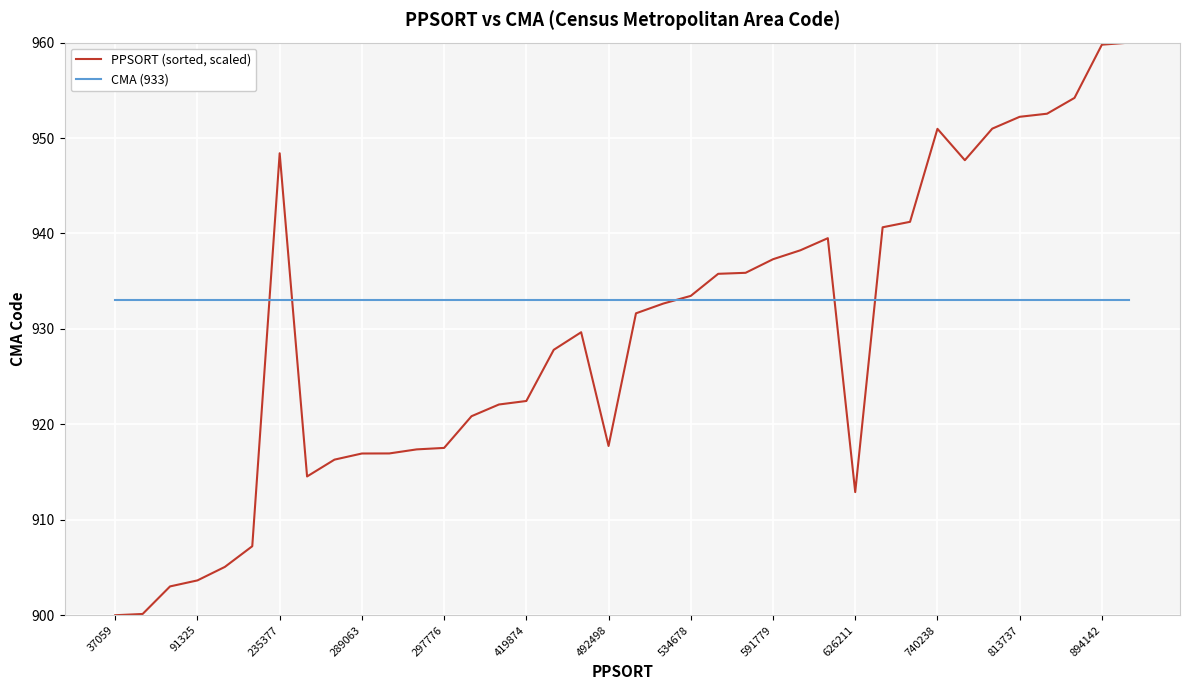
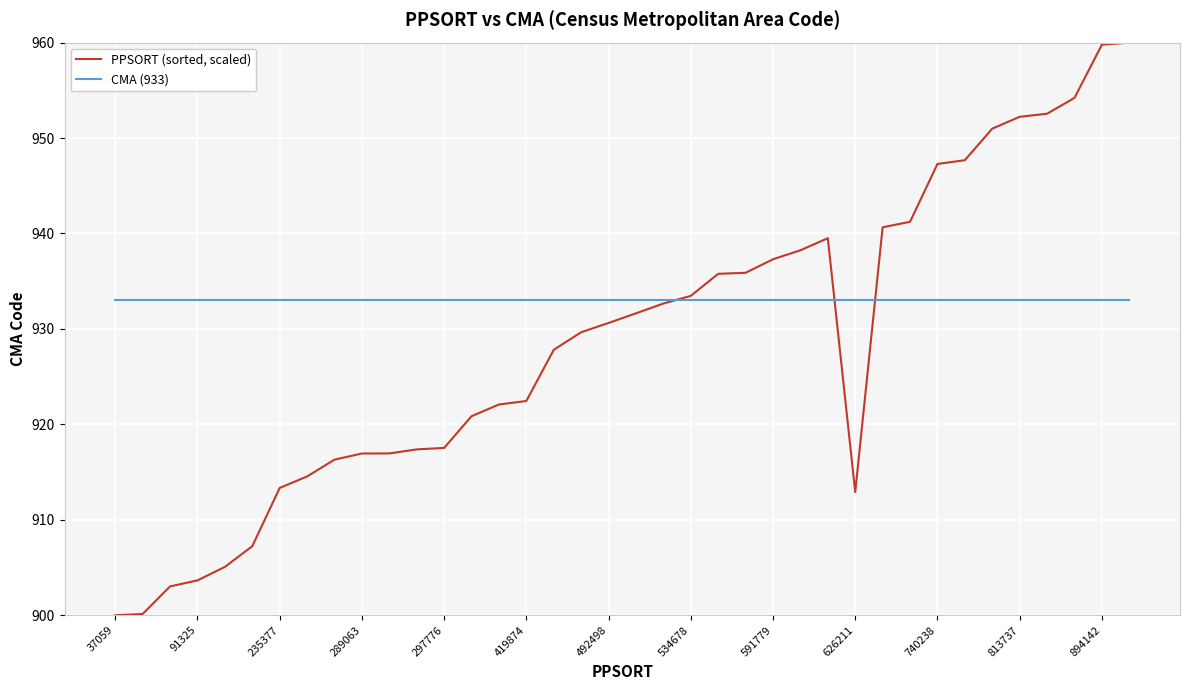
  {
    "PPSORT (sorted, scaled)": {
      "37059": 900,
      "91325": 904,
-     "235377": 948,
+     "235377": 913,
      "289063": 917,
      "297776": 918,
      "419874": 922,
-     "492498": 918,
+     "492498": 931,
      "534678": 933,
      "591779": 937,
      "626211": 913,
-     "740238": 951,
+     "740238": 947,
      "813737": 952,
      "894142": 960
    },
    "CMA (933)": {
      "37059": 933,
      "91325": 933,
      "235377": 933,
      "289063": 933,
      "297776": 933,
      "419874": 933,
      "492498": 933,
      "534678": 933,
      "591779": 933,
      "626211": 933,
      "740238": 933,
      "813737": 933,
      "894142": 933
    }
  }
